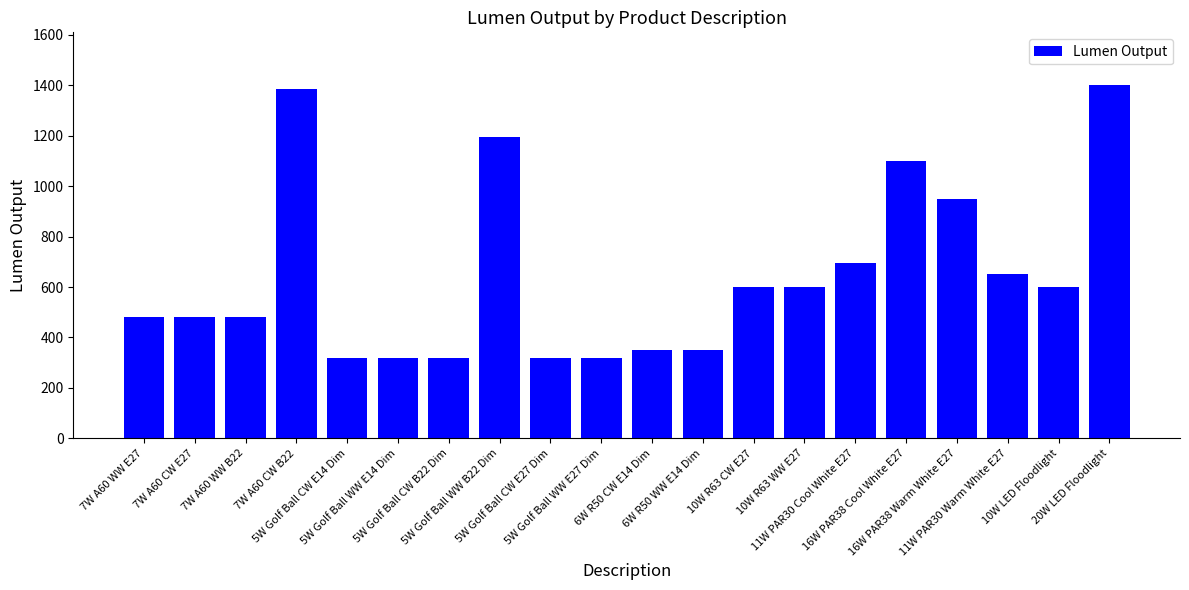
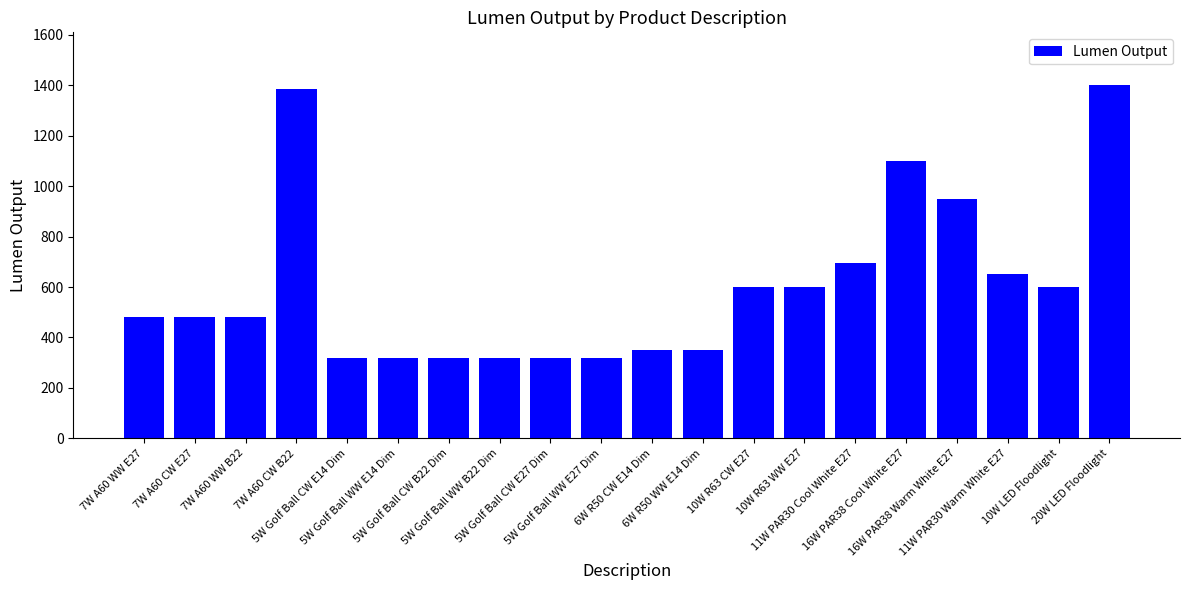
  {
    "7W A60 WW E27": 480,
    "7W A60 CW E27": 480,
    "7W A60 WW B22": 480,
    "7W A60 CW B22": 1390,
    "5W Golf Ball CW E14 Dim": 320,
    "5W Golf Ball WW E14 Dim": 320,
    "5W Golf Ball CW B22 Dim": 320,
-   "5W Golf Ball WW B22 Dim": 1200,
+   "5W Golf Ball WW B22 Dim": 320,
    "5W Golf Ball CW E27 Dim": 320,
    "5W Golf Ball WW E27 Dim": 320,
    "6W R50 CW E14 Dim": 350,
    "6W R50 WW E14 Dim": 350,
    "10W R63 CW E27": 600,
    "10W R63 WW E27": 600,
    "11W PAR30 Cool White E27": 700,
    "16W PAR38 Cool White E27": 1100,
    "16W PAR38 Warm White E27": 950,
    "11W PAR30 Warm White E27": 650,
    "10W LED Floodlight": 600,
    "20W LED Floodlight": 1400
  }
